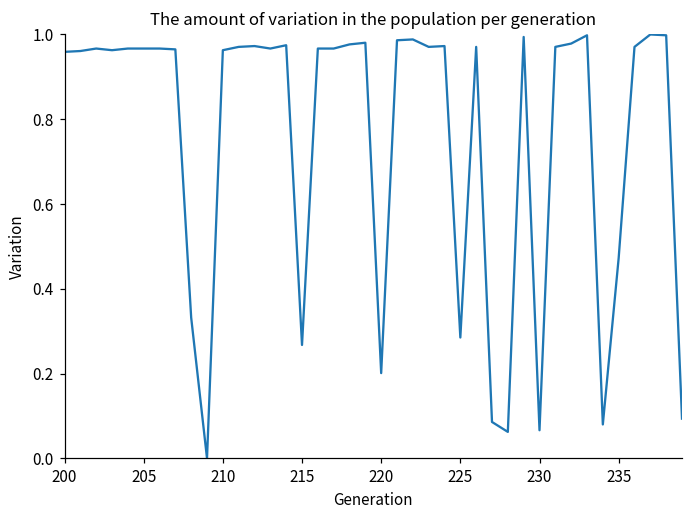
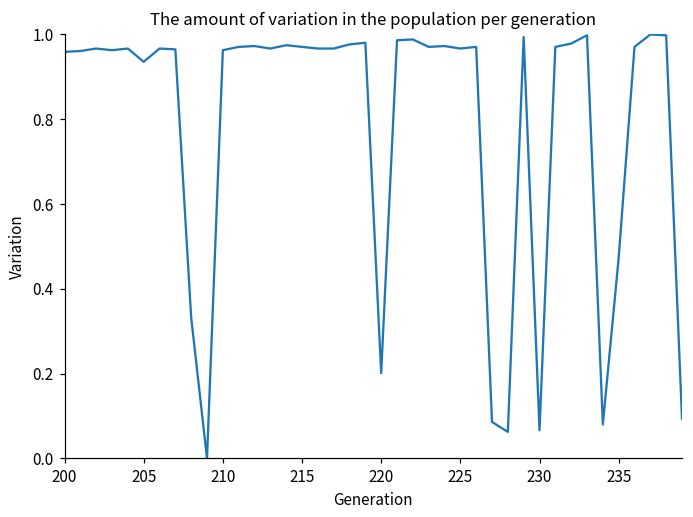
  {
    "200": 0.96,
-   "205": 0.97,
+   "205": 0.94,
    "210": 0.96,
-   "215": 0.27,
+   "215": 0.97,
    "220": 0.20,
-   "225": 0.29,
+   "225": 0.97,
    "230": 0.07,
    "235": 0.47
  }
